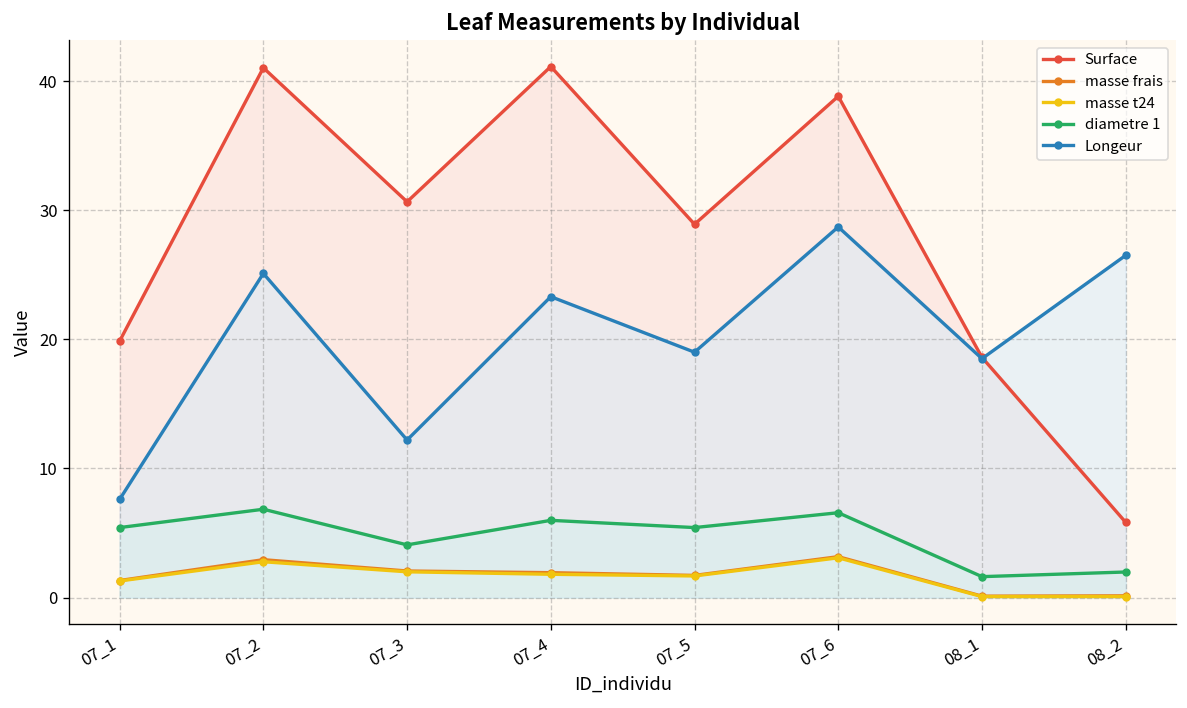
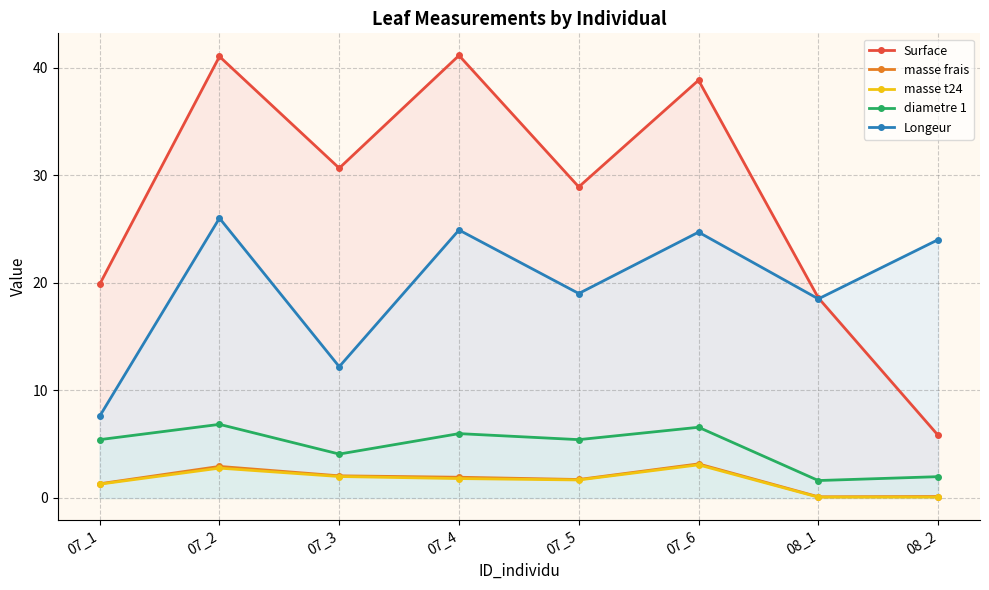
  {
    "diametre 1": {
      "07_1": 5.4,
      "07_2": 6.8,
      "07_3": 4.1,
      "07_4": 6.0,
      "07_5": 5.4,
      "07_6": 6.6,
      "08_1": 1.6,
      "08_2": 2.0
    },
    "Longeur": {
      "07_1": 7.6,
-     "07_2": 25.1,
+     "07_2": 26.0,
      "07_3": 12.2,
-     "07_4": 23.3,
+     "07_4": 24.9,
      "07_5": 19.0,
-     "07_6": 28.7,
-     "08_2": 26.5
+     "07_6": 24.7,
+     "08_2": 24.0
    }
  }
